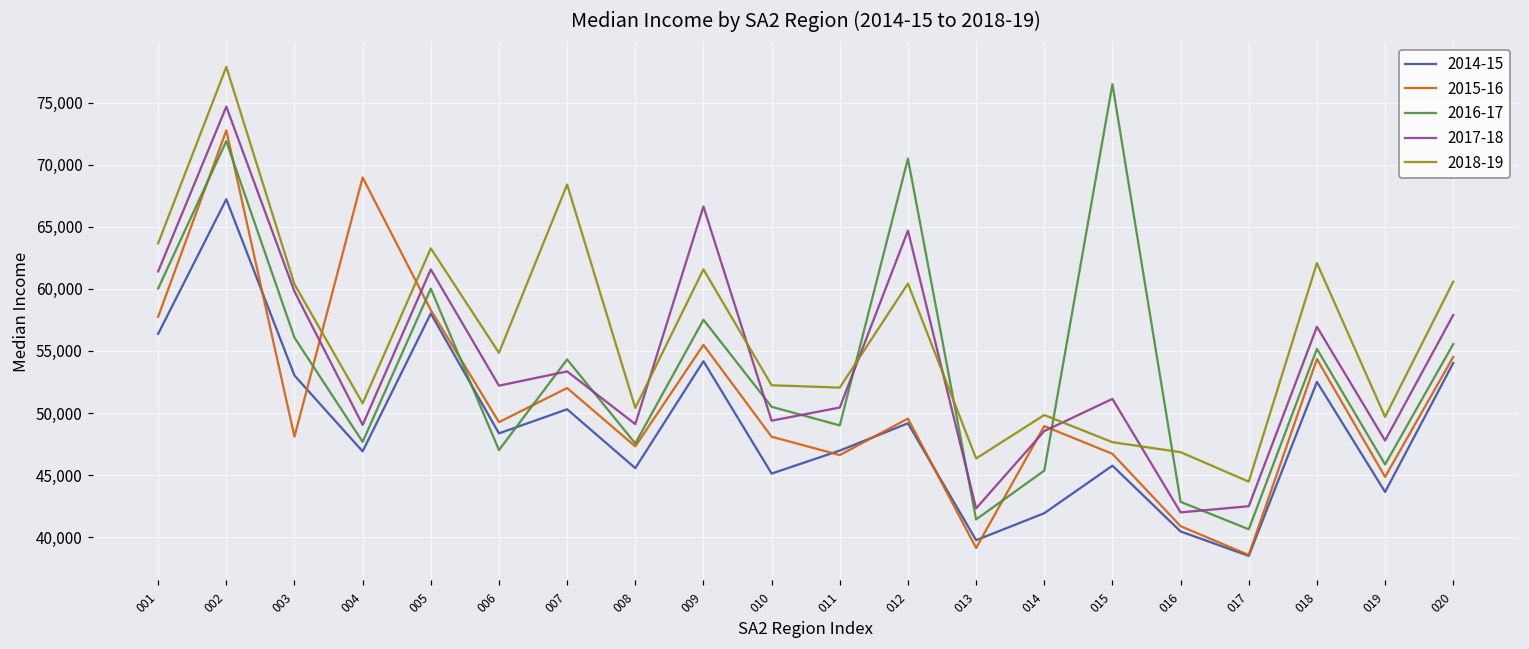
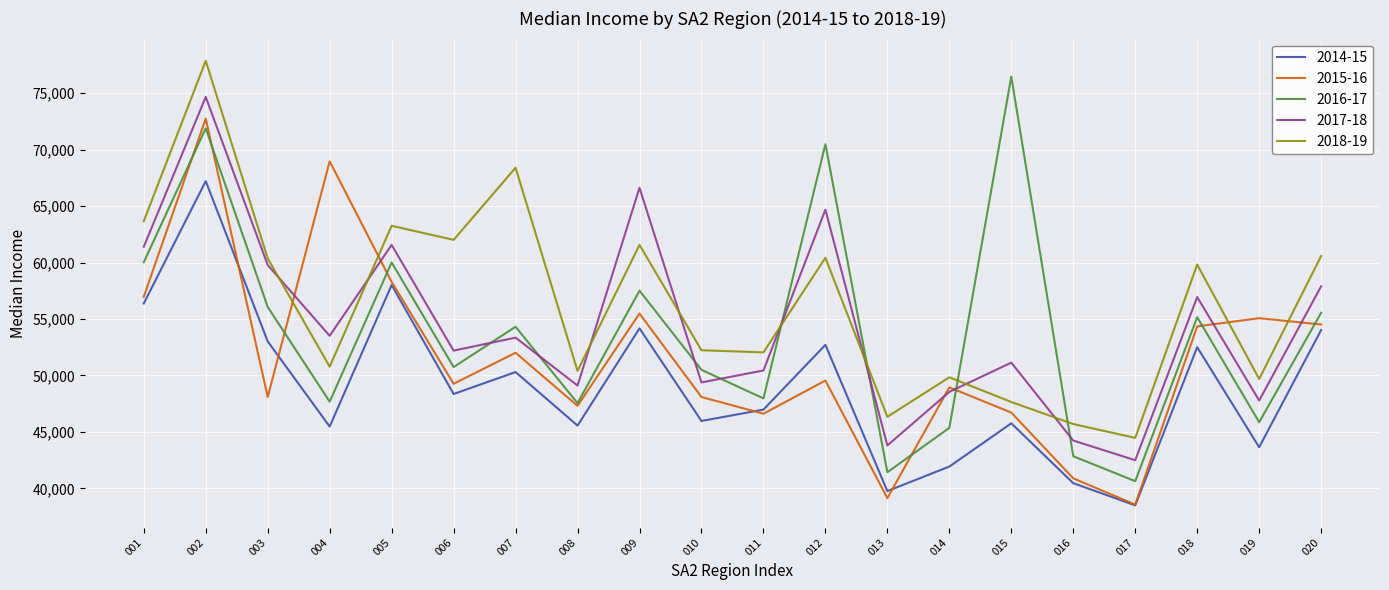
  {
    "2014-15": {
      "001": "56,400",
      "002": "67,200",
      "003": "53,000",
-     "004": "46,900",
+     "004": "45,500",
      "005": "58,000",
      "006": "48,400",
      "007": "50,300",
      "008": "45,600",
      "009": "54,200",
-     "010": "45,100",
+     "010": "46,000",
      "011": "47,000",
-     "012": "49,200",
+     "012": "52,700",
      "013": "39,800",
      "014": "41,900",
      "015": "45,800",
      "016": "40,500",
      "018": "52,500",
      "019": "43,600",
      "020": "54,000"
    },
    "2015-16": {
-     "001": "57,700",
+     "001": "57,000",
      "002": "72,800",
      "003": "48,100",
      "004": "69,000",
      "005": "58,300",
      "006": "49,300",
      "007": "52,000",
      "008": "47,300",
      "009": "55,500",
      "010": "48,100",
      "011": "46,600",
      "012": "49,500",
      "013": "39,100",
      "014": "48,900",
      "015": "46,700",
      "016": "40,900",
      "018": "54,300",
-     "019": "44,900",
+     "019": "55,100",
      "020": "54,500"
    },
    "2016-17": {
      "001": "60,000",
      "002": "71,900",
      "003": "56,100",
      "004": "47,700",
      "005": "60,000",
-     "006": "47,000",
+     "006": "50,700",
      "007": "54,300",
      "008": "47,500",
      "009": "57,500",
      "010": "50,500",
-     "011": "49,000",
+     "011": "48,000",
      "012": "70,500",
      "013": "41,400",
      "014": "45,400",
      "015": "76,500",
      "016": "42,800",
      "017": "40,600",
      "018": "55,200",
      "019": "45,900",
      "020": "55,600"
    },
    "2017-18": {
      "001": "61,400",
      "002": "74,700",
      "003": "59,800",
-     "004": "49,000",
+     "004": "53,500",
      "005": "61,600",
      "006": "52,200",
      "007": "53,300",
      "008": "49,100",
      "009": "66,600",
      "010": "49,400",
      "011": "50,400",
      "012": "64,700",
-     "013": "42,300",
+     "013": "43,800",
      "014": "48,500",
      "015": "51,100",
-     "016": "42,000",
+     "016": "44,200",
      "017": "42,500",
      "018": "56,900",
      "019": "47,800",
      "020": "57,900"
    },
    "2018-19": {
      "001": "63,700",
      "002": "77,900",
      "003": "60,400",
      "004": "50,800",
      "005": "63,300",
-     "006": "54,800",
+     "006": "62,000",
      "007": "68,400",
      "008": "50,400",
      "009": "61,600",
      "010": "52,200",
      "011": "52,000",
      "012": "60,400",
      "013": "46,300",
      "014": "49,800",
      "015": "47,600",
-     "016": "46,800",
+     "016": "45,700",
      "017": "44,500",
-     "018": "62,100",
+     "018": "59,800",
      "019": "49,700",
      "020": "60,600"
    }
  }
